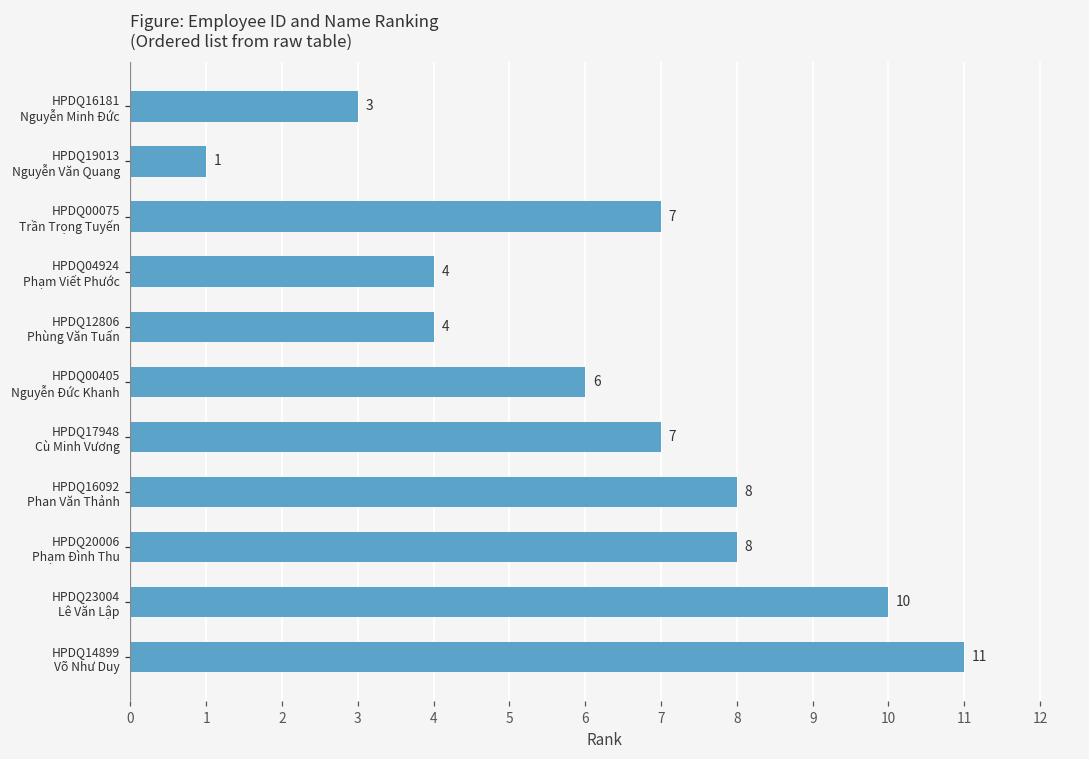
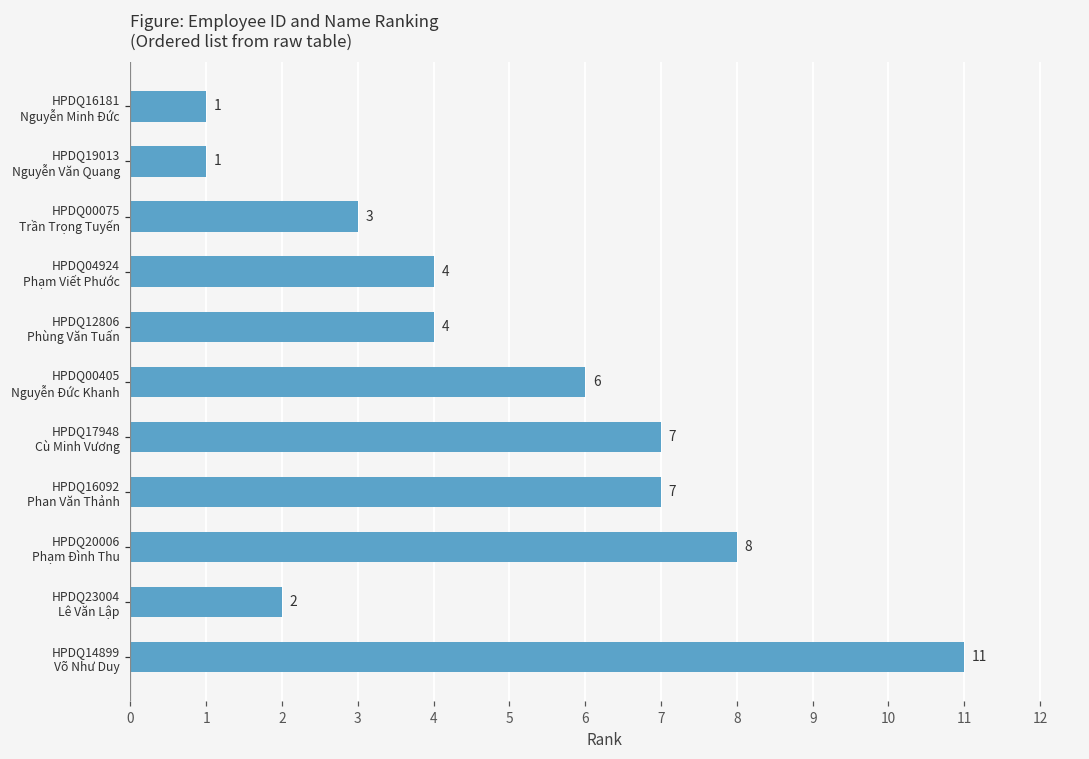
  {
-   "HPDQ16181 Nguyễn Minh Đức": 3,
+   "HPDQ16181 Nguyễn Minh Đức": 1,
    "HPDQ19013 Nguyễn Văn Quang": 1,
-   "HPDQ00075 Trần Trọng Tuyến": 7,
+   "HPDQ00075 Trần Trọng Tuyến": 3,
    "HPDQ04924 Phạm Viết Phước": 4,
    "HPDQ12806 Phùng Văn Tuấn": 4,
    "HPDQ00405 Nguyễn Đức Khanh": 6,
    "HPDQ17948 Cù Minh Vương": 7,
-   "HPDQ16092 Phan Văn Thảnh": 8,
+   "HPDQ16092 Phan Văn Thảnh": 7,
    "HPDQ20006 Phạm Đình Thu": 8,
-   "HPDQ23004 Lê Văn Lập": 10,
+   "HPDQ23004 Lê Văn Lập": 2,
    "HPDQ14899 Võ Như Duy": 11
  }
